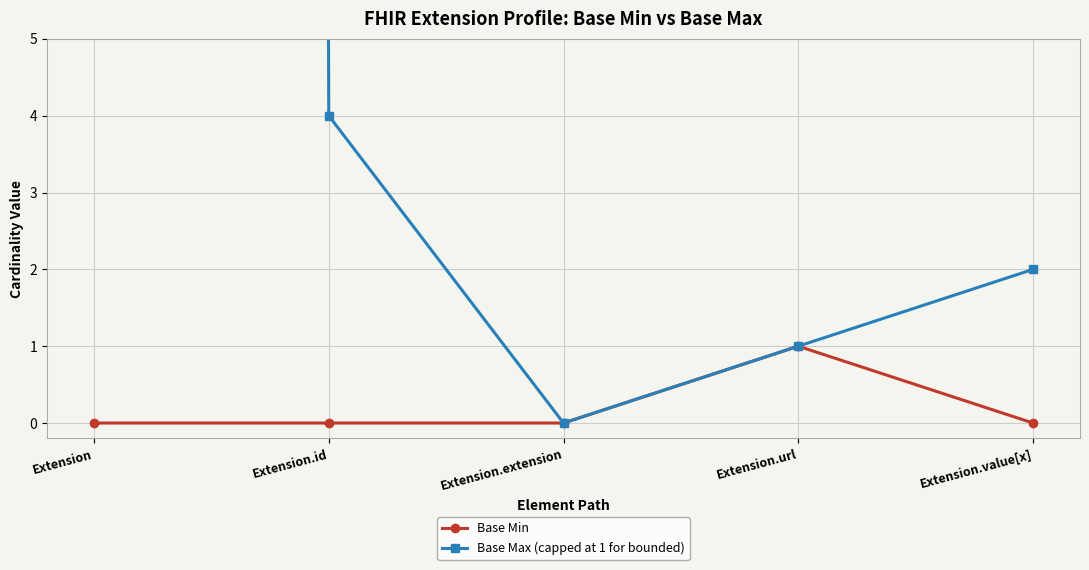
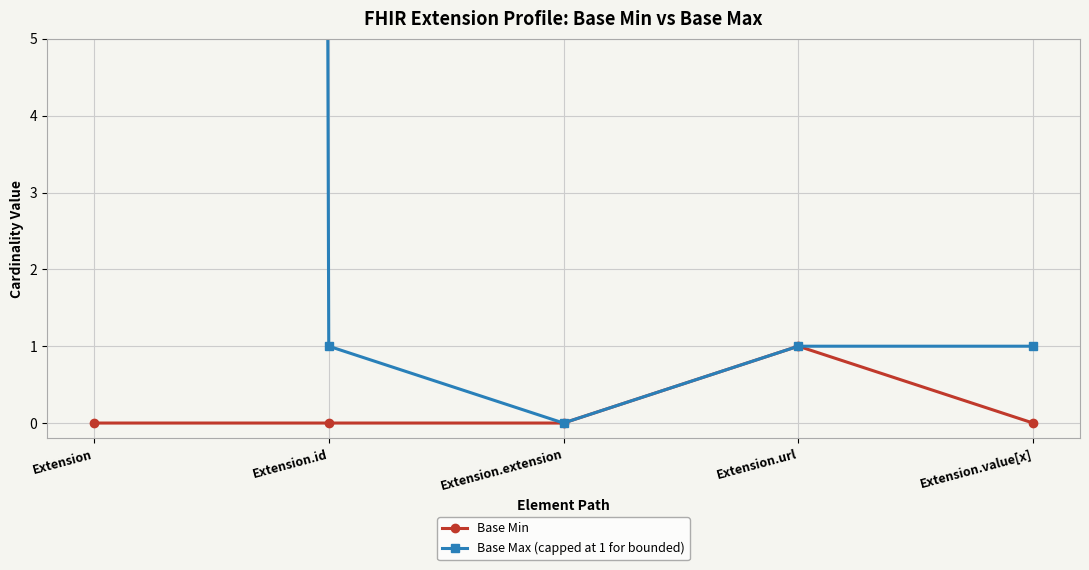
  {
    "Base Min": {
      "Extension": 0,
      "Extension.id": 0,
      "Extension.value[x]": 0
    },
    "Base Max (capped at 1 for bounded)": {
-     "Extension.id": 4,
-     "Extension.value[x]": 2
+     "Extension.id": 1,
+     "Extension.value[x]": 1
    }
  }
